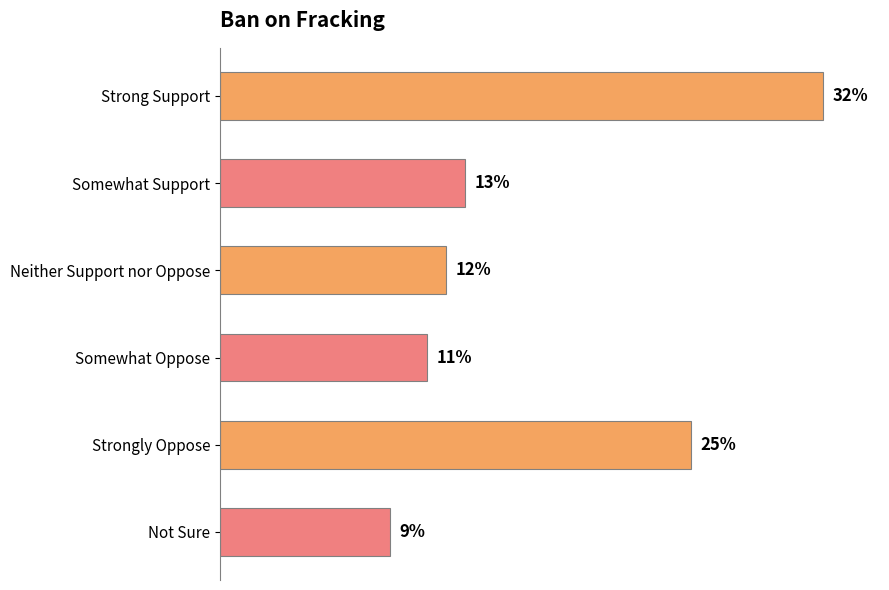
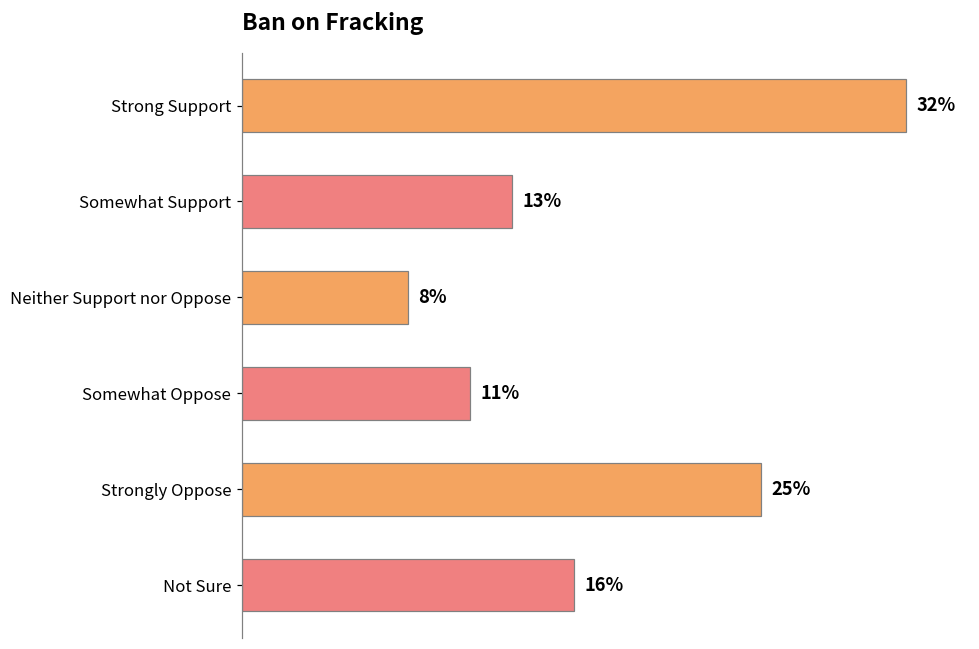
  {
    "Strong Support": "32%",
    "Somewhat Support": "13%",
-   "Neither Support nor Oppose": "12%",
+   "Neither Support nor Oppose": "8%",
    "Somewhat Oppose": "11%",
    "Strongly Oppose": "25%",
-   "Not Sure": "9%"
+   "Not Sure": "16%"
  }
